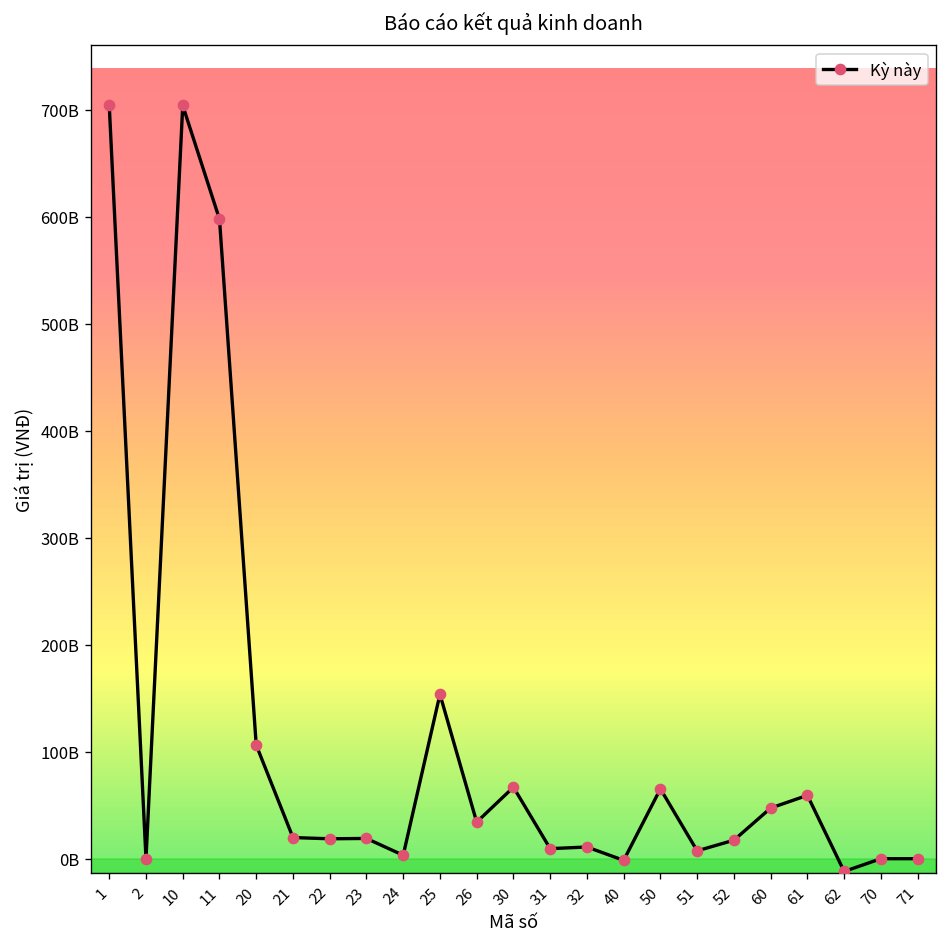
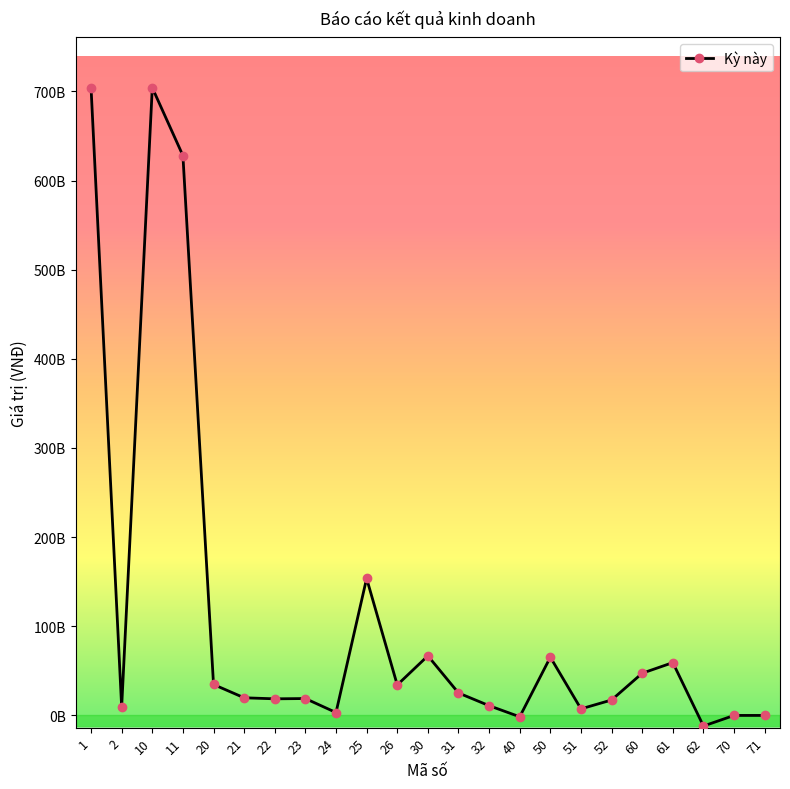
  {
    "1": 700000000000,
-   "2": 0,
+   "2": 10000000000,
    "10": 700000000000,
-   "11": 600000000000,
-   "20": 110000000000,
+   "11": 630000000000,
+   "20": 30000000000,
    "21": 20000000000,
    "22": 20000000000,
    "23": 20000000000,
    "24": 0,
    "25": 150000000000,
    "26": 30000000000,
    "30": 70000000000,
-   "31": 10000000000,
+   "31": 30000000000,
    "32": 10000000000,
    "40": 0,
    "50": 70000000000,
    "51": 10000000000,
    "52": 20000000000,
    "60": 50000000000,
    "61": 60000000000,
    "62": -10000000000,
    "70": 0,
    "71": 0
  }
